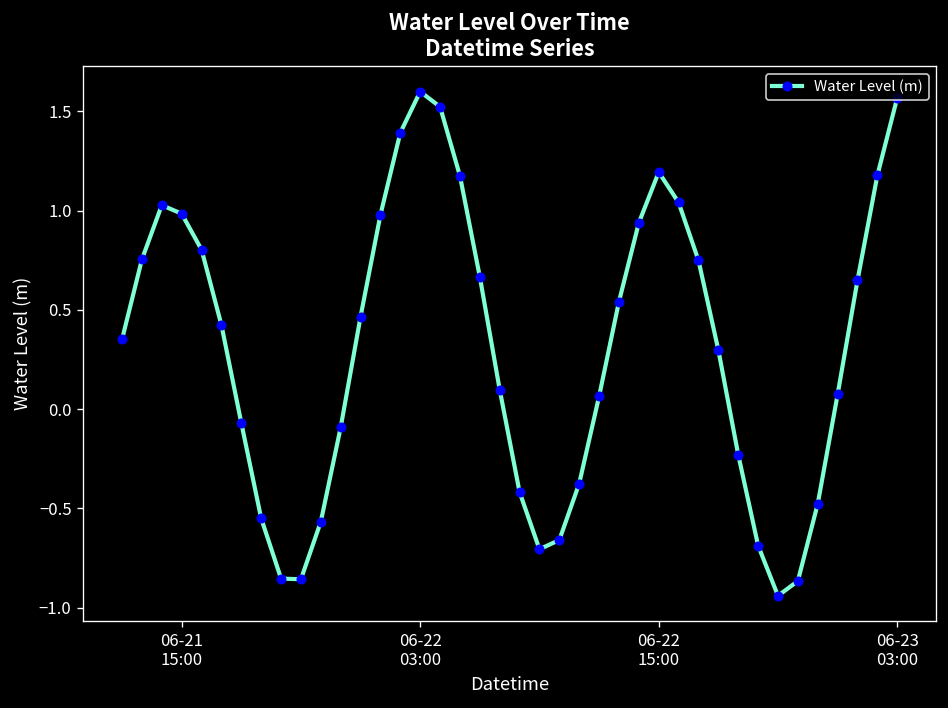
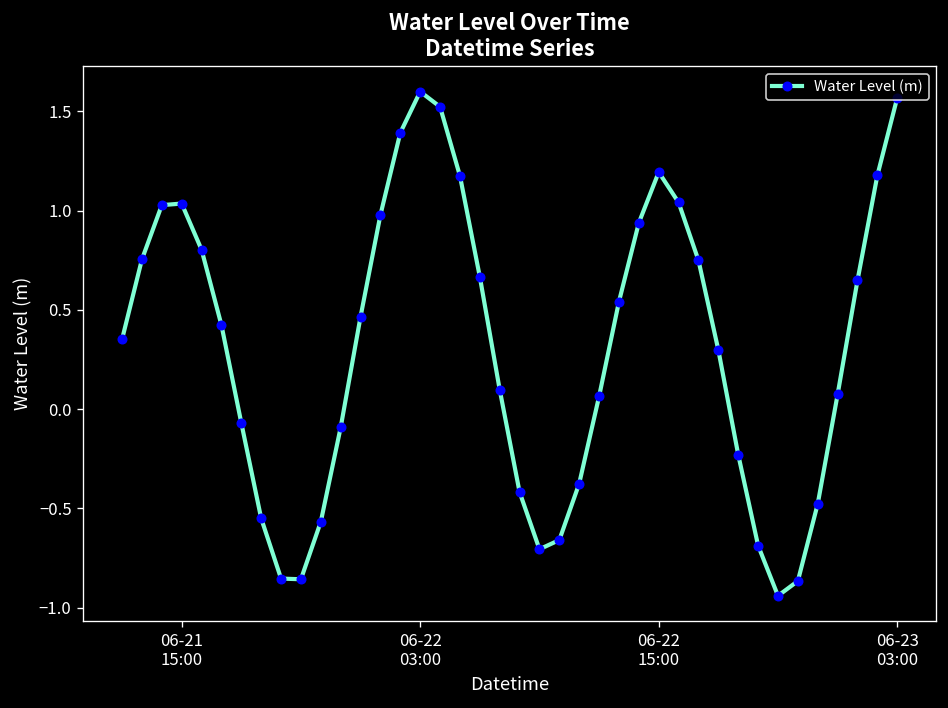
  {
-   "06-21 15:00": 0.98,
+   "06-21 15:00": 1.04,
    "06-22 03:00": 1.60,
    "06-22 15:00": 1.19
  }
